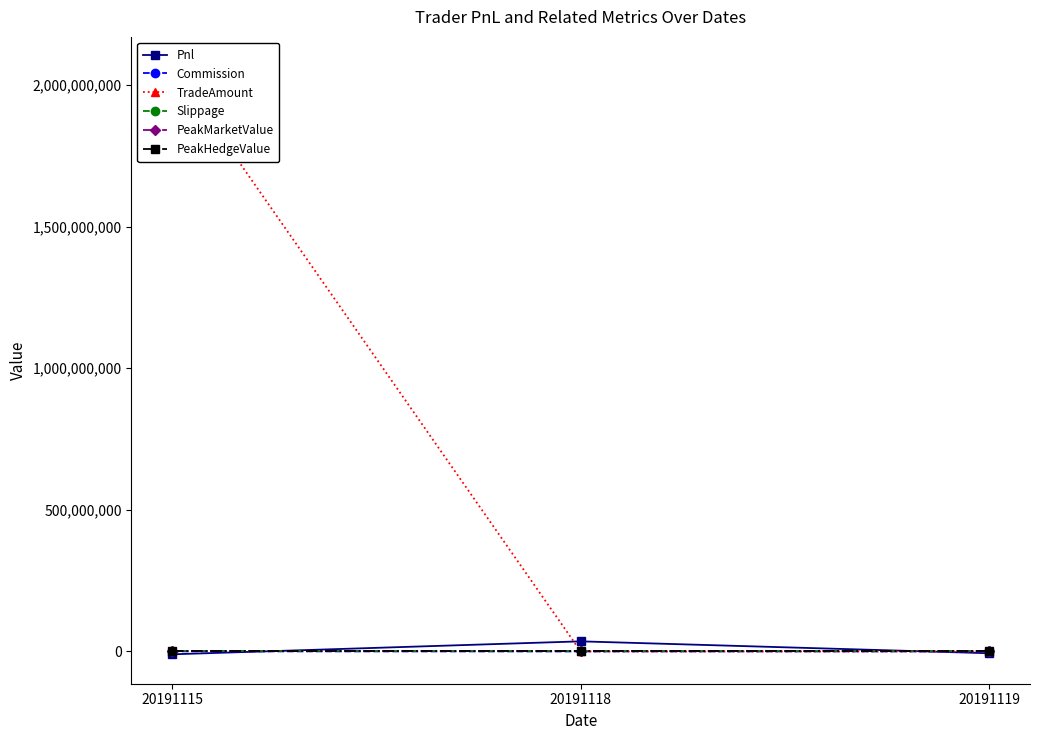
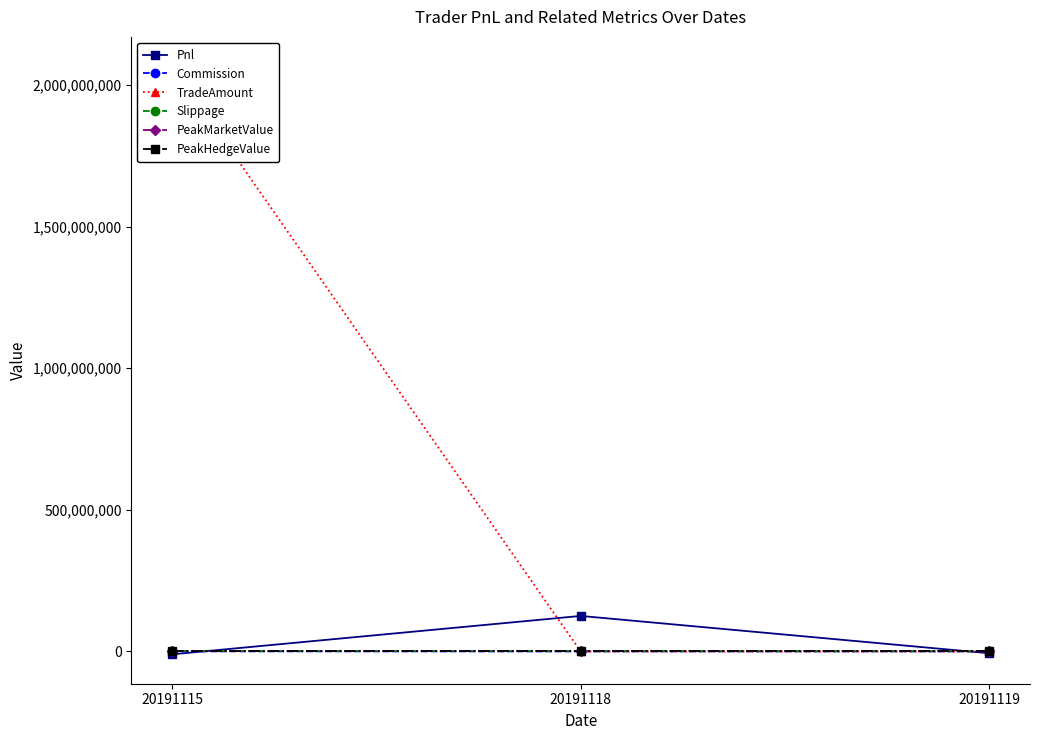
  {
    "Pnl": {
      "20191115": "-10,000,000",
-     "20191118": "40,000,000"
+     "20191118": "130,000,000"
    }
  }
